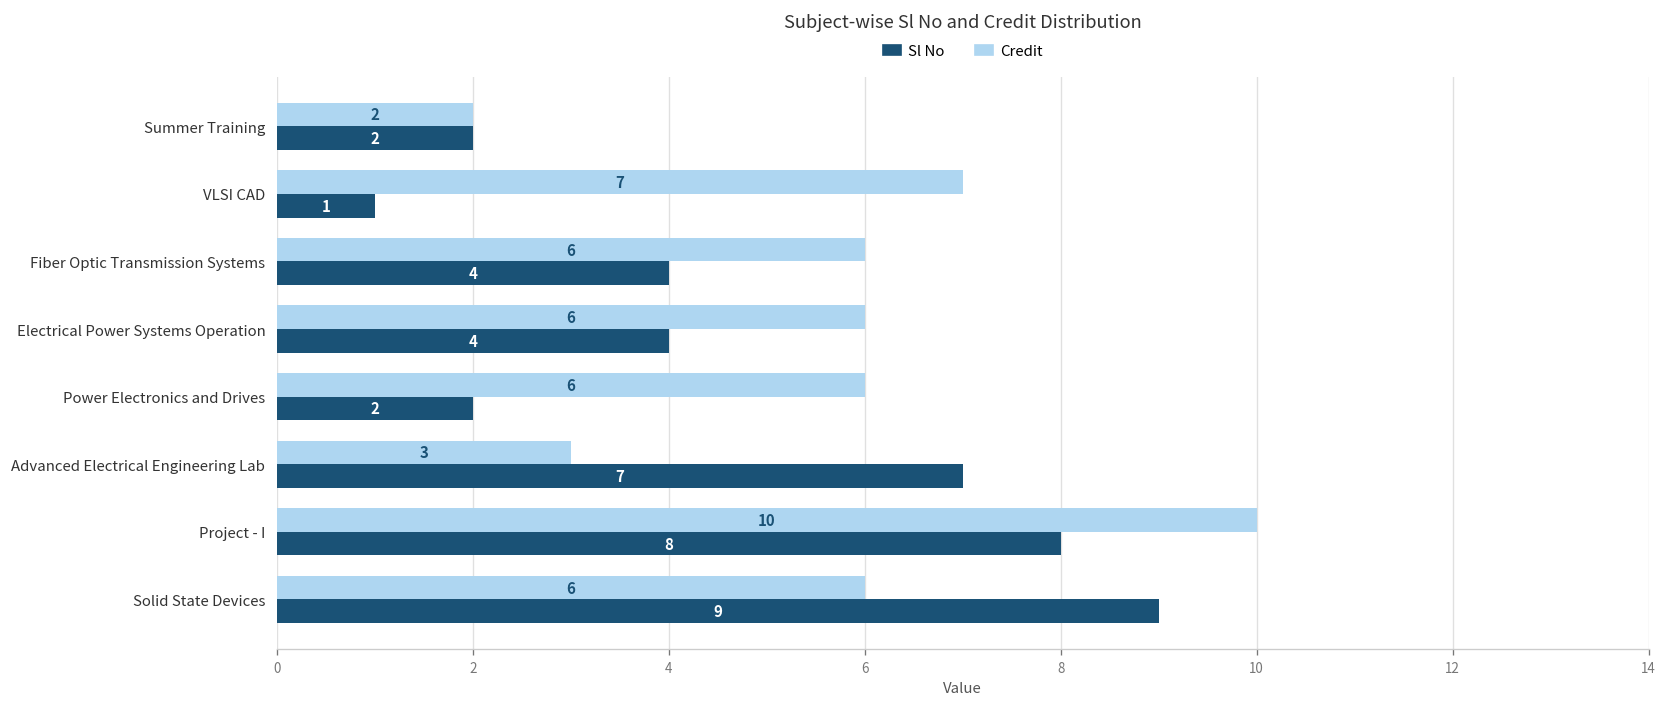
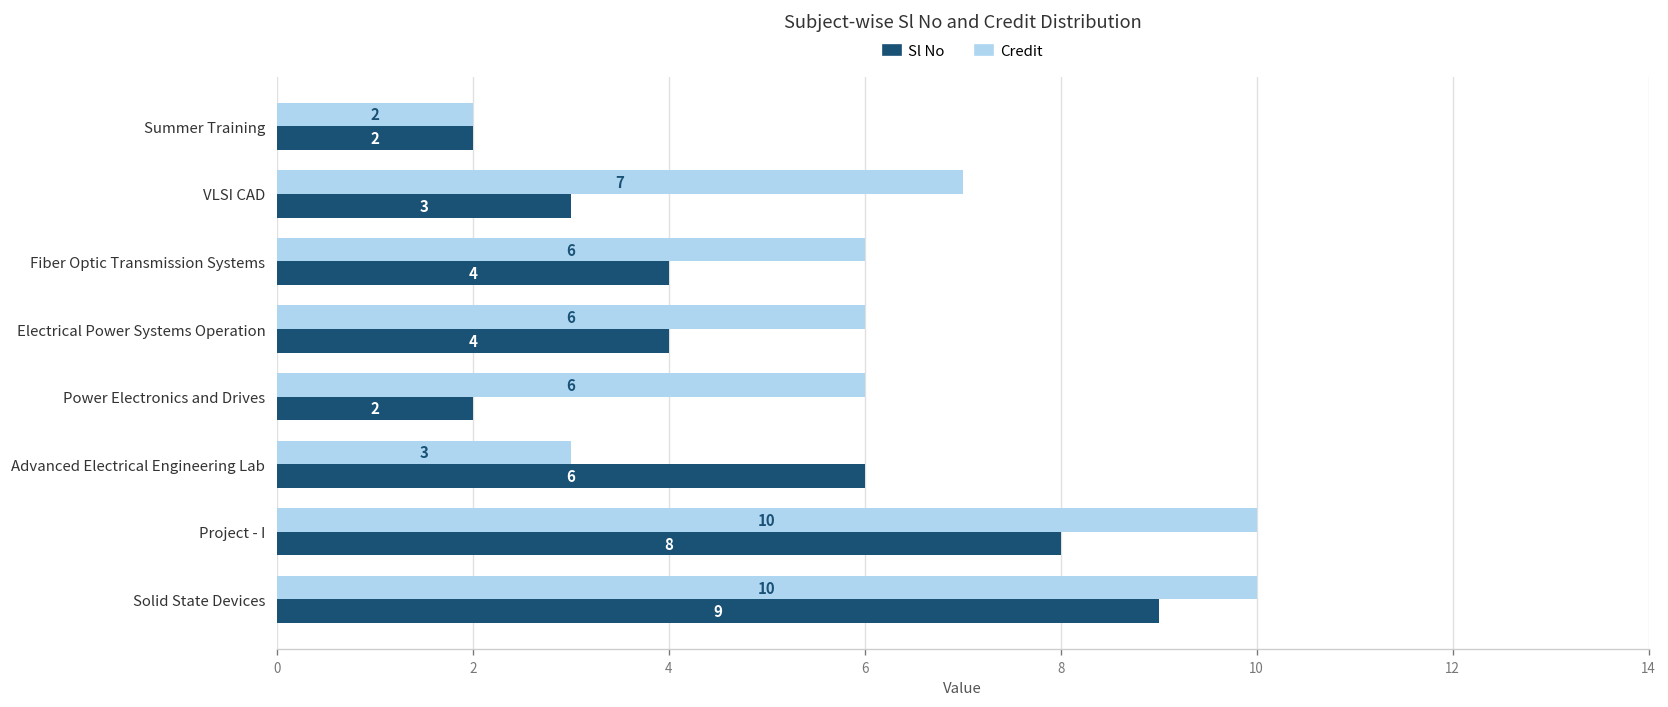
  {
    "Sl No": {
      "Summer Training": 2,
-     "VLSI CAD": 1,
+     "VLSI CAD": 3,
      "Fiber Optic Transmission Systems": 4,
      "Electrical Power Systems Operation": 4,
      "Power Electronics and Drives": 2,
-     "Advanced Electrical Engineering Lab": 7,
+     "Advanced Electrical Engineering Lab": 6,
      "Project - I": 8,
      "Solid State Devices": 9
    },
    "Credit": {
      "Summer Training": 2,
      "VLSI CAD": 7,
      "Fiber Optic Transmission Systems": 6,
      "Electrical Power Systems Operation": 6,
      "Power Electronics and Drives": 6,
      "Advanced Electrical Engineering Lab": 3,
      "Project - I": 10,
-     "Solid State Devices": 6
+     "Solid State Devices": 10
    }
  }
